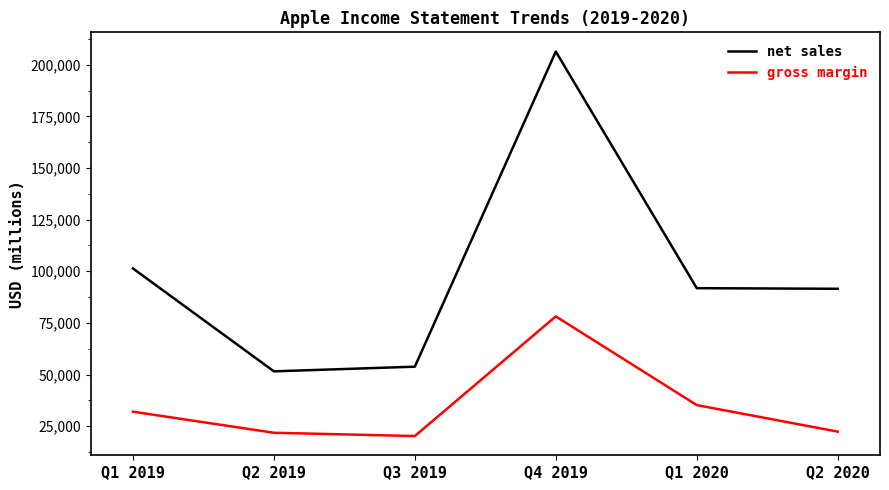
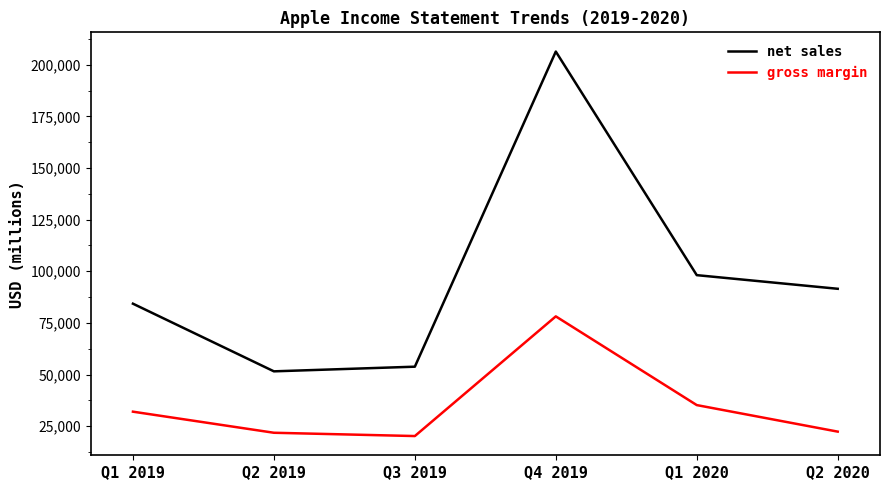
  {
    "net sales": {
-     "Q1 2019": "101,000",
+     "Q1 2019": "84,000",
      "Q2 2019": "52,000",
      "Q3 2019": "54,000",
      "Q4 2019": "206,000",
-     "Q1 2020": "92,000",
+     "Q1 2020": "98,000",
      "Q2 2020": "92,000"
    },
    "gross margin": {
      "Q1 2019": "32,000",
      "Q2 2019": "22,000",
      "Q3 2019": "20,000",
      "Q4 2019": "78,000",
      "Q1 2020": "35,000",
      "Q2 2020": "22,000"
    }
  }
